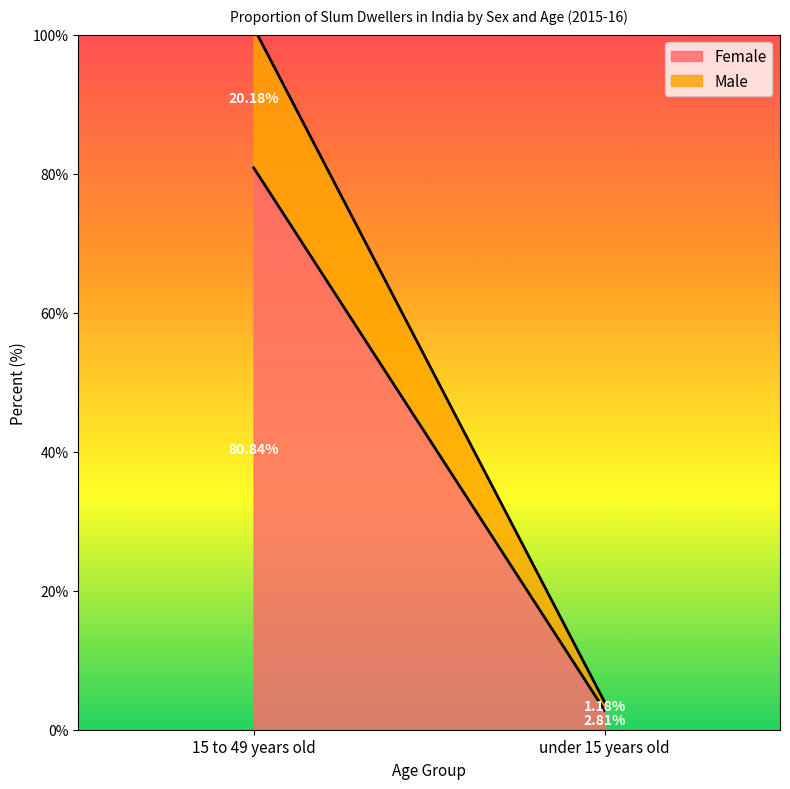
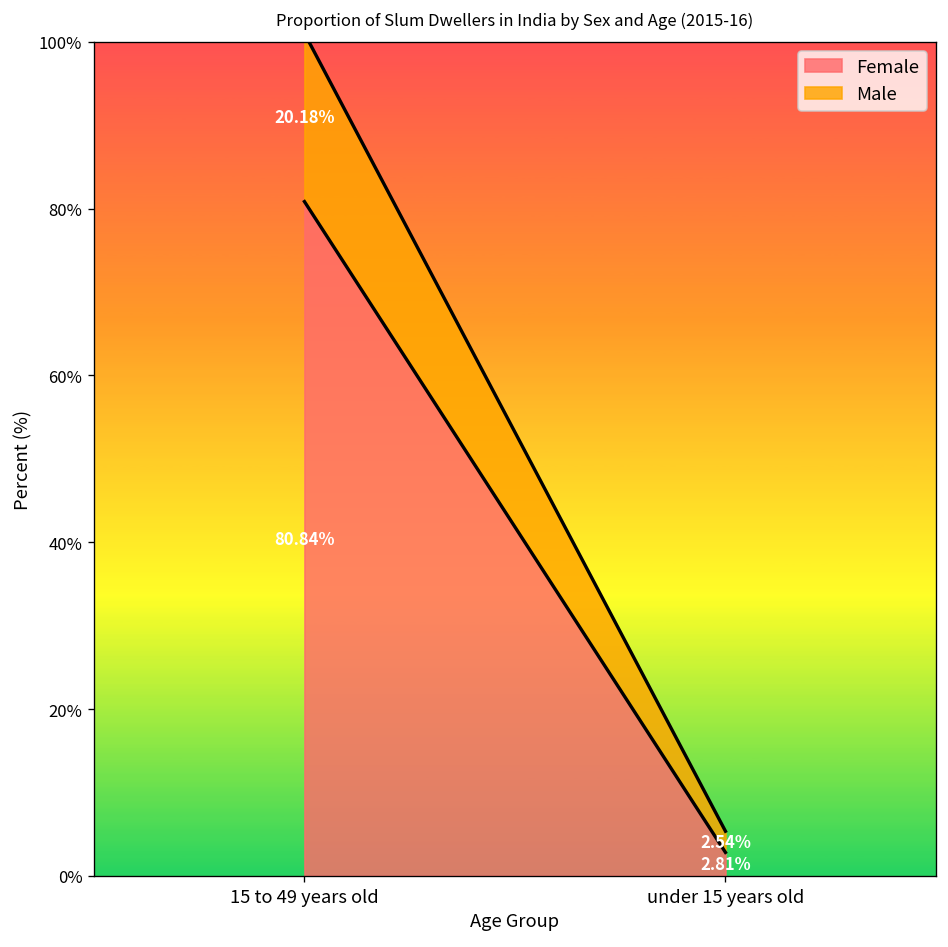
  {
    "Female": {
      "under 15 years old": "2.81%"
    },
    "Male": {
-     "under 15 years old": "1.18%"
+     "under 15 years old": "2.54%"
    }
  }
